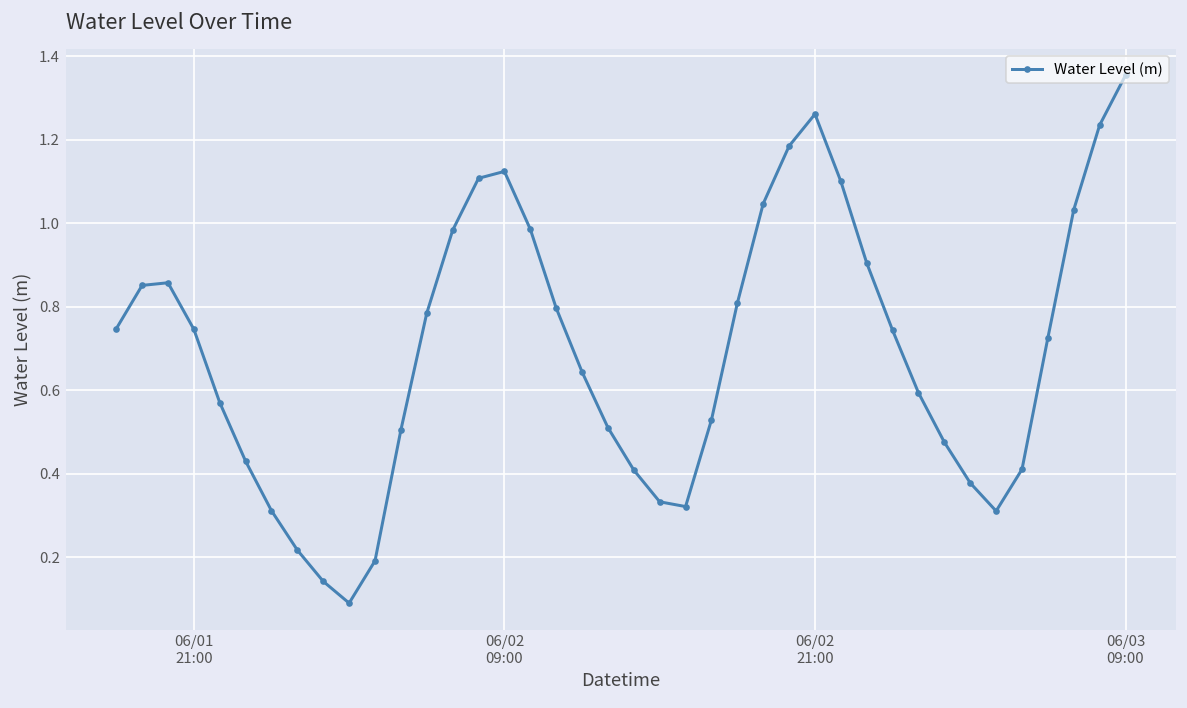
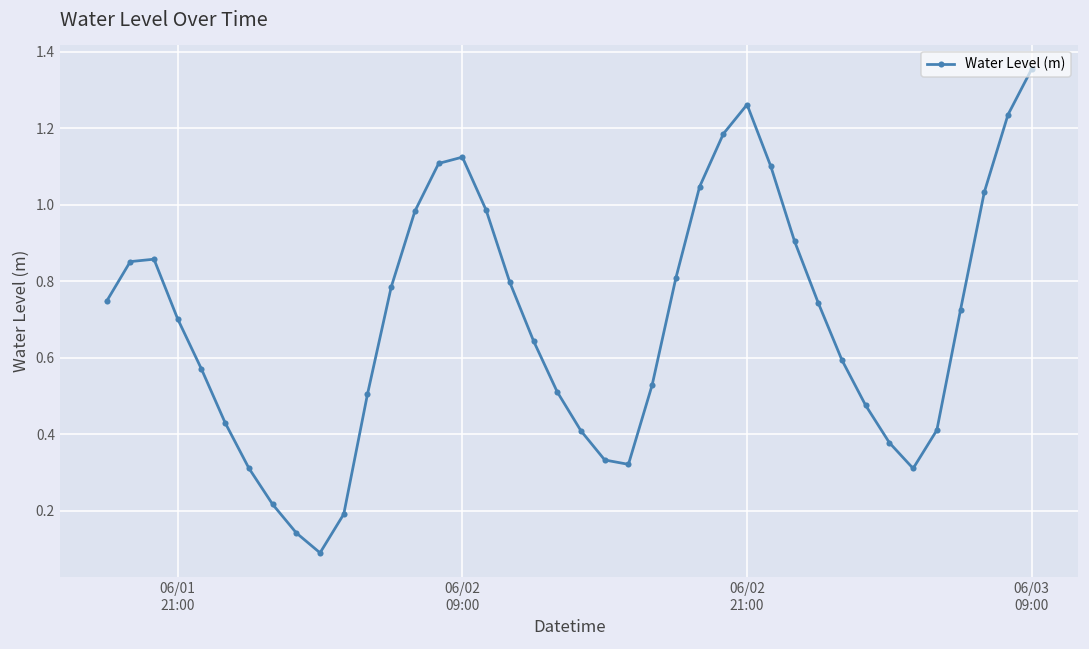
  {
-   "06/01 21:00": 0.75,
+   "06/01 21:00": 0.70,
    "06/02 09:00": 1.12,
    "06/02 21:00": 1.26
  }
